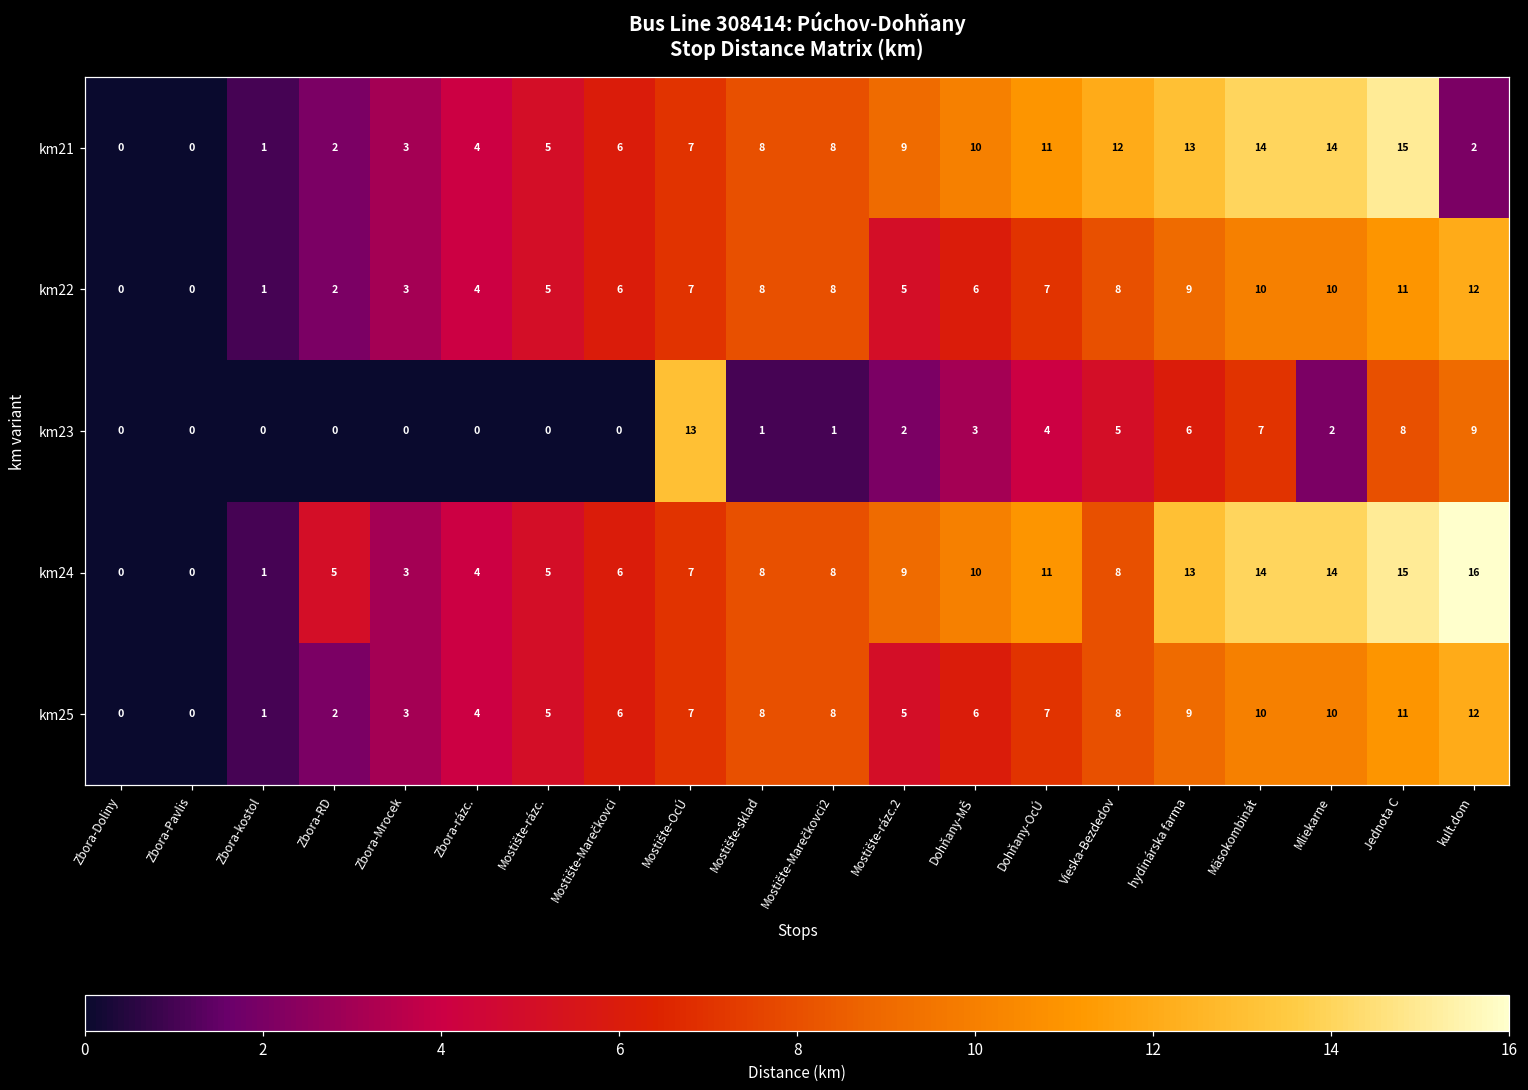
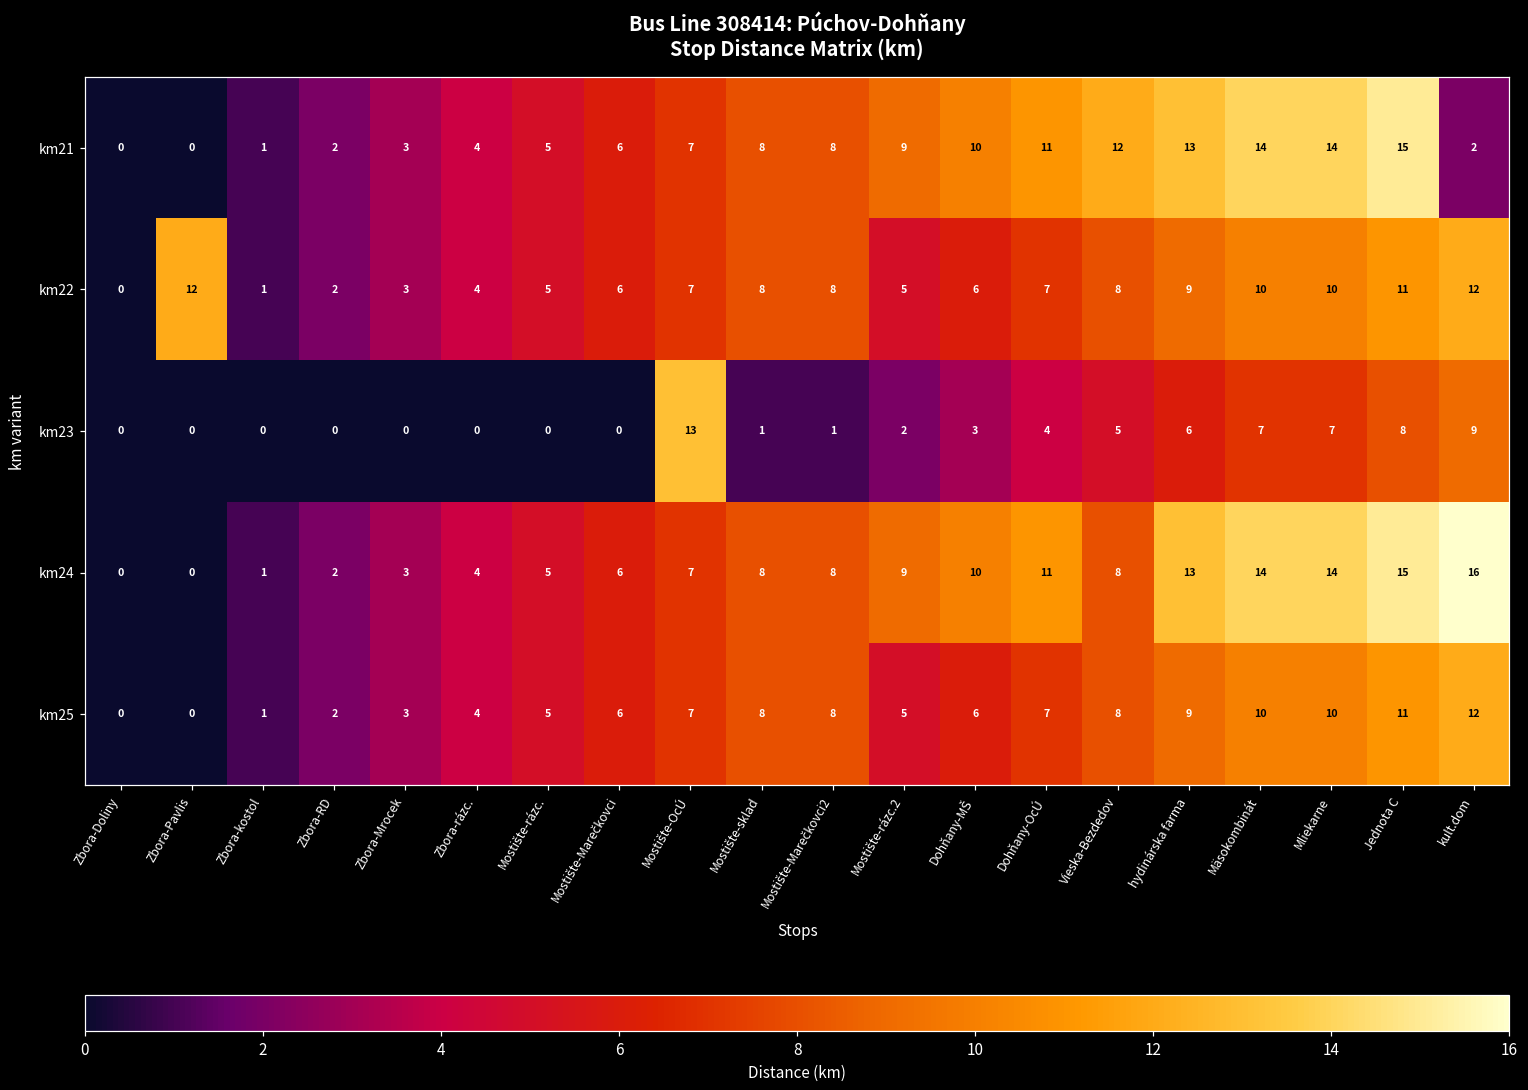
  {
    "km21": {
      "Zbora-Doliny": 0,
      "Zbora-Pavlis": 0,
      "Zbora-kostol": 1,
      "Zbora-RD": 2,
      "Zbora-Mrocek": 3,
      "Zbora-rázc.": 4,
      "Mostište-rázc.": 5,
      "Mostište-Marečkovci": 6,
      "Mostište-OcÚ": 7,
      "Mostište-sklad": 8,
      "Mostište-Marečkovci2": 8,
      "Mostište-rázc.2": 9,
      "Dohňany-MŠ": 10,
      "Dohňany-OcÚ": 11,
      "Vieska-Bezdedov": 12,
      "hydinárska farma": 13,
      "Mäsokombinát": 14,
      "Mliekarne": 14,
      "Jednota C": 15,
      "kult.dom": 2
    },
    "km22": {
      "Zbora-Doliny": 0,
-     "Zbora-Pavlis": 0,
+     "Zbora-Pavlis": 12,
      "Zbora-kostol": 1,
      "Zbora-RD": 2,
      "Zbora-Mrocek": 3,
      "Zbora-rázc.": 4,
      "Mostište-rázc.": 5,
      "Mostište-Marečkovci": 6,
      "Mostište-OcÚ": 7,
      "Mostište-sklad": 8,
      "Mostište-Marečkovci2": 8,
      "Mostište-rázc.2": 5,
      "Dohňany-MŠ": 6,
      "Dohňany-OcÚ": 7,
      "Vieska-Bezdedov": 8,
      "hydinárska farma": 9,
      "Mäsokombinát": 10,
      "Mliekarne": 10,
      "Jednota C": 11,
      "kult.dom": 12
    },
    "km23": {
      "Zbora-Doliny": 0,
      "Zbora-Pavlis": 0,
      "Zbora-kostol": 0,
      "Zbora-RD": 0,
      "Zbora-Mrocek": 0,
      "Zbora-rázc.": 0,
      "Mostište-rázc.": 0,
      "Mostište-Marečkovci": 0,
      "Mostište-OcÚ": 13,
      "Mostište-sklad": 1,
      "Mostište-Marečkovci2": 1,
      "Mostište-rázc.2": 2,
      "Dohňany-MŠ": 3,
      "Dohňany-OcÚ": 4,
      "Vieska-Bezdedov": 5,
      "hydinárska farma": 6,
      "Mäsokombinát": 7,
-     "Mliekarne": 2,
+     "Mliekarne": 7,
      "Jednota C": 8,
      "kult.dom": 9
    },
    "km24": {
      "Zbora-Doliny": 0,
      "Zbora-Pavlis": 0,
      "Zbora-kostol": 1,
-     "Zbora-RD": 5,
+     "Zbora-RD": 2,
      "Zbora-Mrocek": 3,
      "Zbora-rázc.": 4,
      "Mostište-rázc.": 5,
      "Mostište-Marečkovci": 6,
      "Mostište-OcÚ": 7,
      "Mostište-sklad": 8,
      "Mostište-Marečkovci2": 8,
      "Mostište-rázc.2": 9,
      "Dohňany-MŠ": 10,
      "Dohňany-OcÚ": 11,
      "Vieska-Bezdedov": 8,
      "hydinárska farma": 13,
      "Mäsokombinát": 14,
      "Mliekarne": 14,
      "Jednota C": 15,
      "kult.dom": 16
    },
    "km25": {
      "Zbora-Doliny": 0,
      "Zbora-Pavlis": 0,
      "Zbora-kostol": 1,
      "Zbora-RD": 2,
      "Zbora-Mrocek": 3,
      "Zbora-rázc.": 4,
      "Mostište-rázc.": 5,
      "Mostište-Marečkovci": 6,
      "Mostište-OcÚ": 7,
      "Mostište-sklad": 8,
      "Mostište-Marečkovci2": 8,
      "Mostište-rázc.2": 5,
      "Dohňany-MŠ": 6,
      "Dohňany-OcÚ": 7,
      "Vieska-Bezdedov": 8,
      "hydinárska farma": 9,
      "Mäsokombinát": 10,
      "Mliekarne": 10,
      "Jednota C": 11,
      "kult.dom": 12
    }
  }
